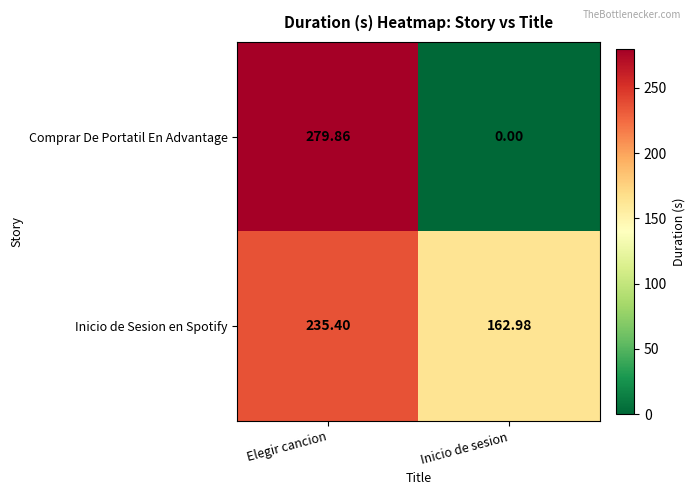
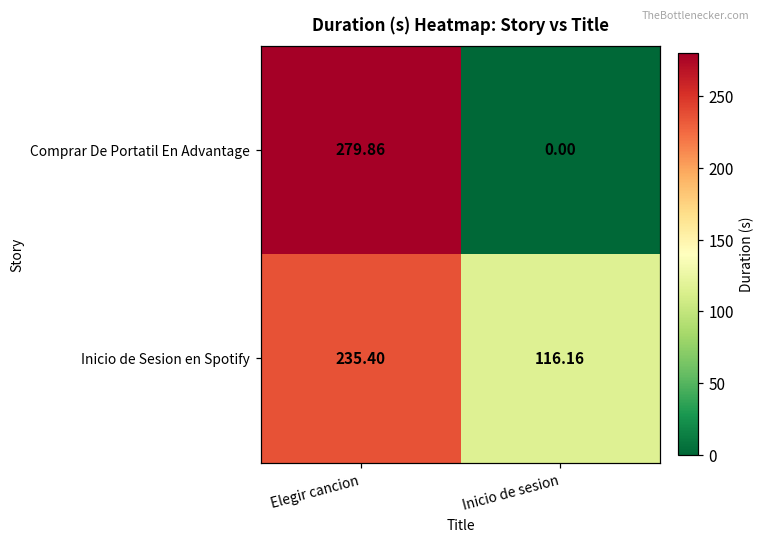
  {
    "Comprar De Portatil En Advantage": {
      "Elegir cancion": 279.86,
      "Inicio de sesion": 0.00
    },
    "Inicio de Sesion en Spotify": {
      "Elegir cancion": 235.40,
-     "Inicio de sesion": 162.98
+     "Inicio de sesion": 116.16
    }
  }
